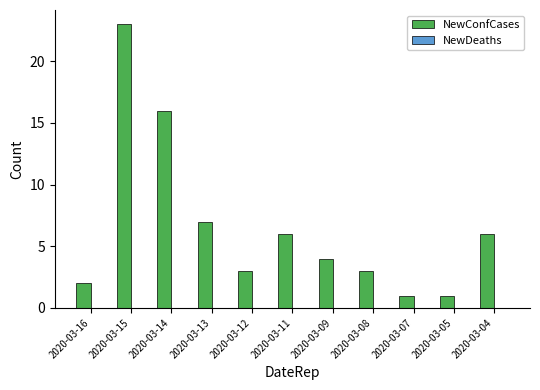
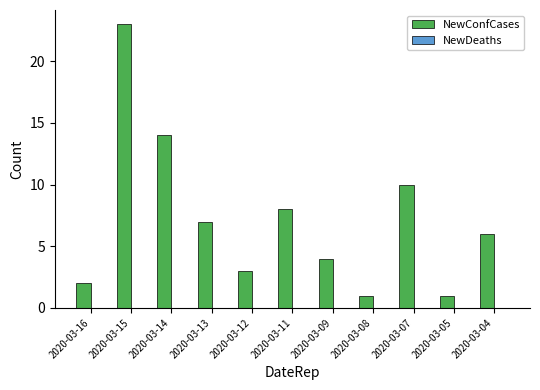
  {
    "NewConfCases": {
      "2020-03-16": 2,
      "2020-03-15": 23,
-     "2020-03-14": 16,
+     "2020-03-14": 14,
      "2020-03-13": 7,
      "2020-03-12": 3,
-     "2020-03-11": 6,
+     "2020-03-11": 8,
      "2020-03-09": 4,
-     "2020-03-08": 3,
-     "2020-03-07": 1,
+     "2020-03-08": 1,
+     "2020-03-07": 10,
      "2020-03-05": 1,
      "2020-03-04": 6
    },
    "NewDeaths": {
      "2020-03-16": 0,
      "2020-03-15": 0,
      "2020-03-14": 0,
      "2020-03-13": 0,
      "2020-03-12": 0,
      "2020-03-11": 0,
      "2020-03-09": 0,
      "2020-03-08": 0,
      "2020-03-07": 0,
      "2020-03-05": 0,
      "2020-03-04": 0
    }
  }
